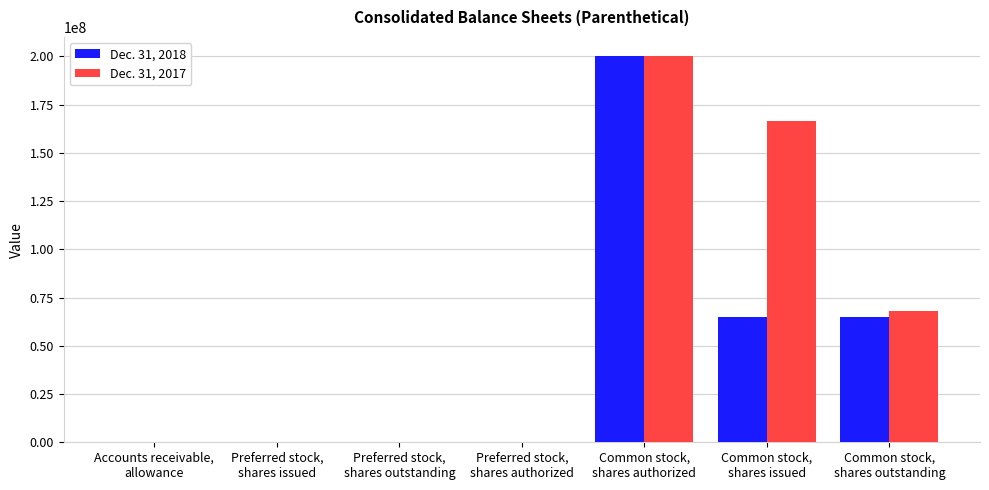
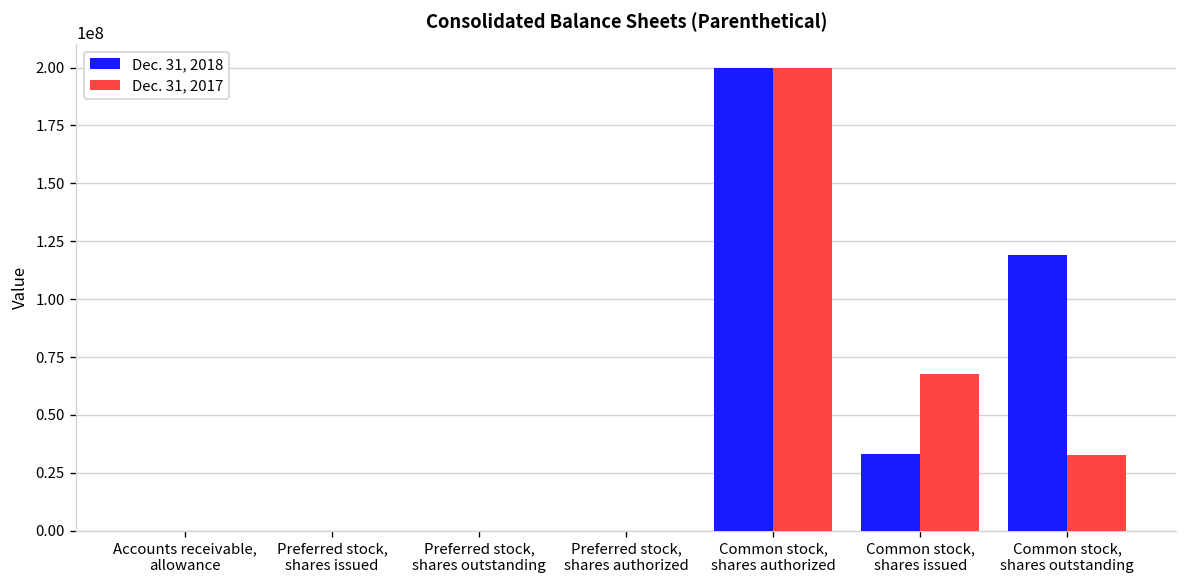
  {
    "Dec. 31, 2018": {
      "Preferred stock, shares issued": 0,
      "Preferred stock, shares outstanding": 0,
      "Preferred stock, shares authorized": 0,
      "Common stock, shares authorized": 200000000,
-     "Common stock, shares issued": 65000000,
-     "Common stock, shares outstanding": 65000000
+     "Common stock, shares issued": 33000000,
+     "Common stock, shares outstanding": 119000000
    },
    "Dec. 31, 2017": {
      "Preferred stock, shares issued": 0,
      "Preferred stock, shares outstanding": 0,
      "Preferred stock, shares authorized": 0,
      "Common stock, shares authorized": 200000000,
-     "Common stock, shares issued": 167000000,
-     "Common stock, shares outstanding": 68000000
+     "Common stock, shares issued": 68000000,
+     "Common stock, shares outstanding": 33000000
    }
  }
